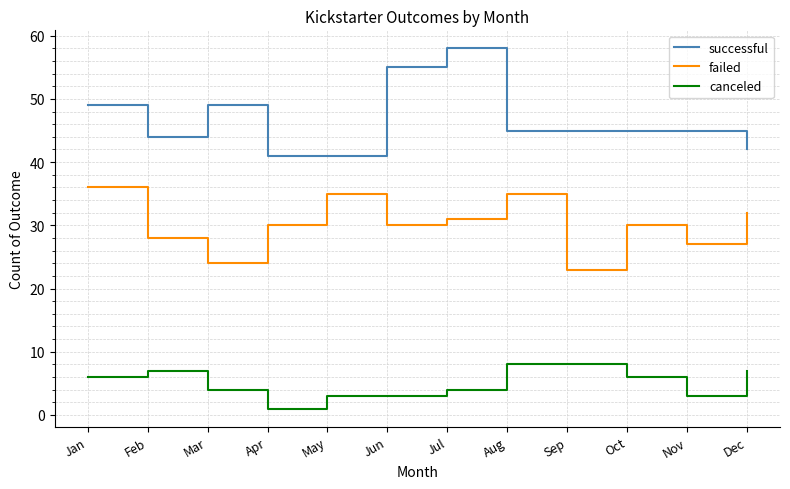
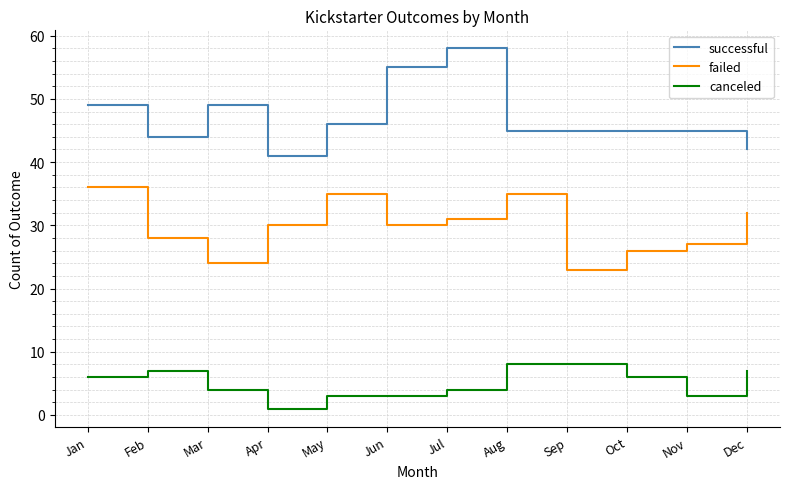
  {
    "successful": {
      "Jan": 49,
      "Feb": 44,
      "Mar": 49,
      "Apr": 41,
-     "May": 41,
+     "May": 46,
      "Jun": 55,
      "Jul": 58,
      "Aug": 45,
      "Sep": 45,
      "Oct": 45,
      "Nov": 45,
      "Dec": 42
    },
    "failed": {
      "Jan": 36,
      "Feb": 28,
      "Mar": 24,
      "Apr": 30,
      "May": 35,
      "Jun": 30,
      "Jul": 31,
      "Aug": 35,
      "Sep": 23,
-     "Oct": 30,
+     "Oct": 26,
      "Nov": 27,
      "Dec": 32
    },
    "canceled": {
      "Jan": 6,
      "Feb": 7,
      "Mar": 4,
      "Apr": 1,
      "May": 3,
      "Jun": 3,
      "Jul": 4,
      "Aug": 8,
      "Sep": 8,
      "Oct": 6,
      "Nov": 3,
      "Dec": 7
    }
  }
